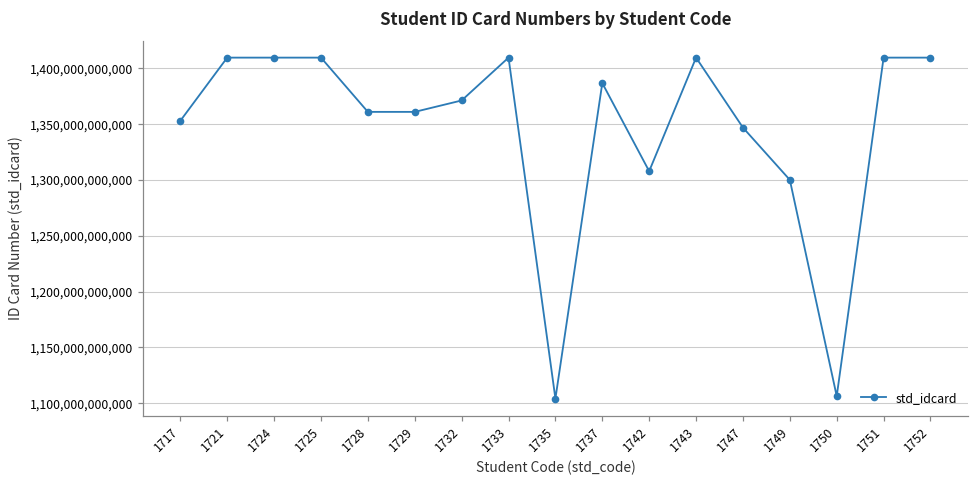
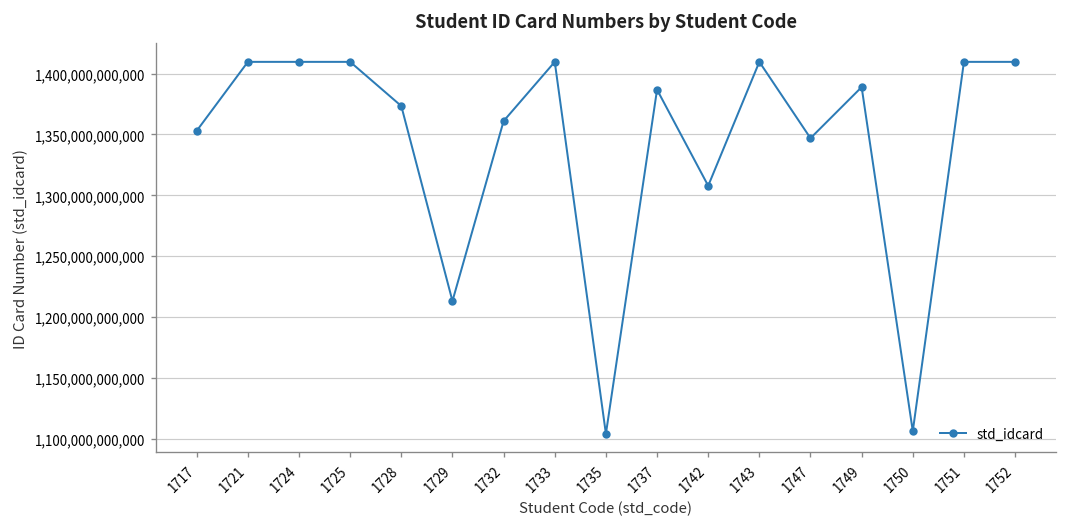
  {
    "1717": "1,353,000,000,000",
    "1721": "1,410,000,000,000",
    "1724": "1,410,000,000,000",
    "1725": "1,410,000,000,000",
-   "1728": "1,361,000,000,000",
-   "1729": "1,361,000,000,000",
-   "1732": "1,371,000,000,000",
+   "1728": "1,373,000,000,000",
+   "1729": "1,213,000,000,000",
+   "1732": "1,361,000,000,000",
    "1733": "1,410,000,000,000",
    "1735": "1,104,000,000,000",
    "1737": "1,387,000,000,000",
    "1742": "1,308,000,000,000",
    "1743": "1,410,000,000,000",
    "1747": "1,347,000,000,000",
-   "1749": "1,300,000,000,000",
+   "1749": "1,389,000,000,000",
    "1750": "1,106,000,000,000",
    "1751": "1,410,000,000,000",
    "1752": "1,410,000,000,000"
  }
